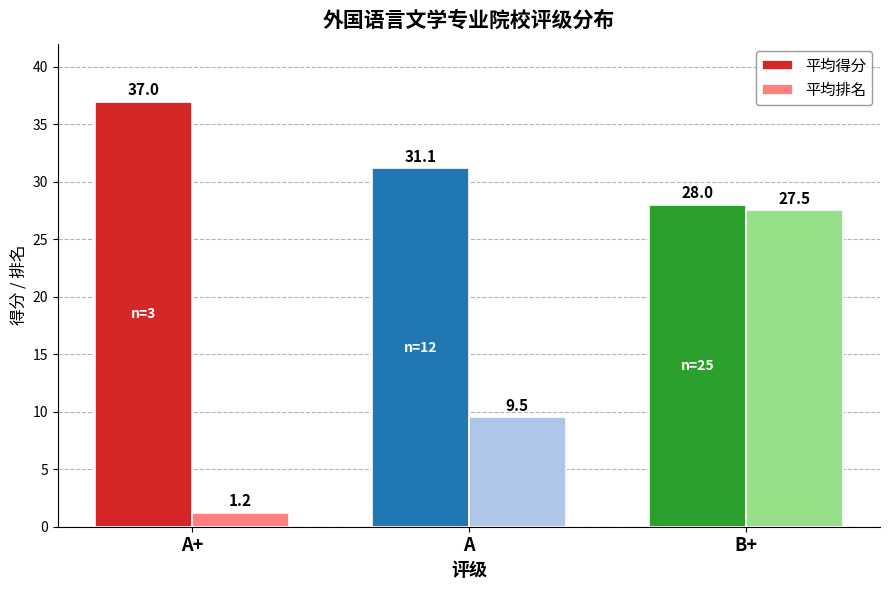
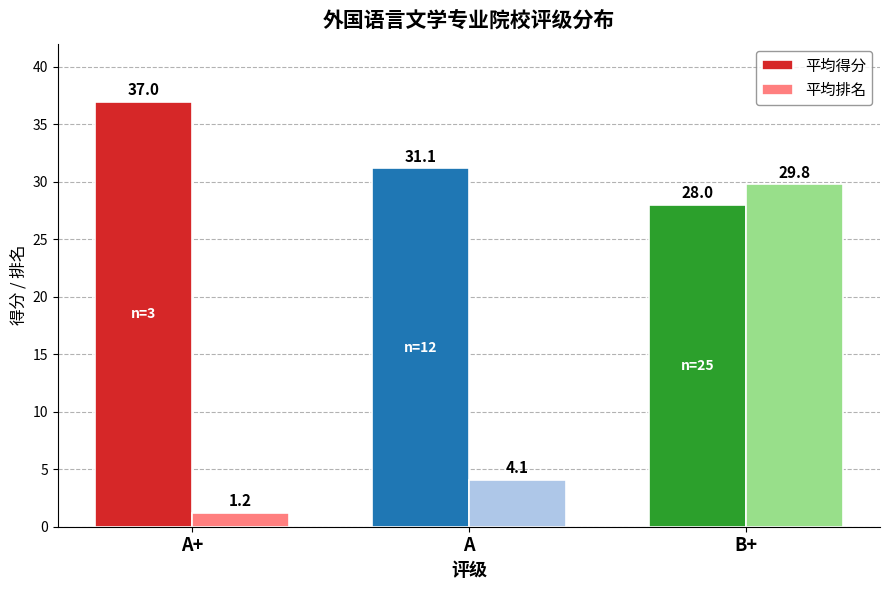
  {
    "平均得分": {
      "A+": 37.0,
      "A": 31.1,
      "B+": 28.0
    },
    "平均排名": {
      "A+": 1.2,
-     "A": 9.5,
-     "B+": 27.5
+     "A": 4.1,
+     "B+": 29.8
    }
  }
